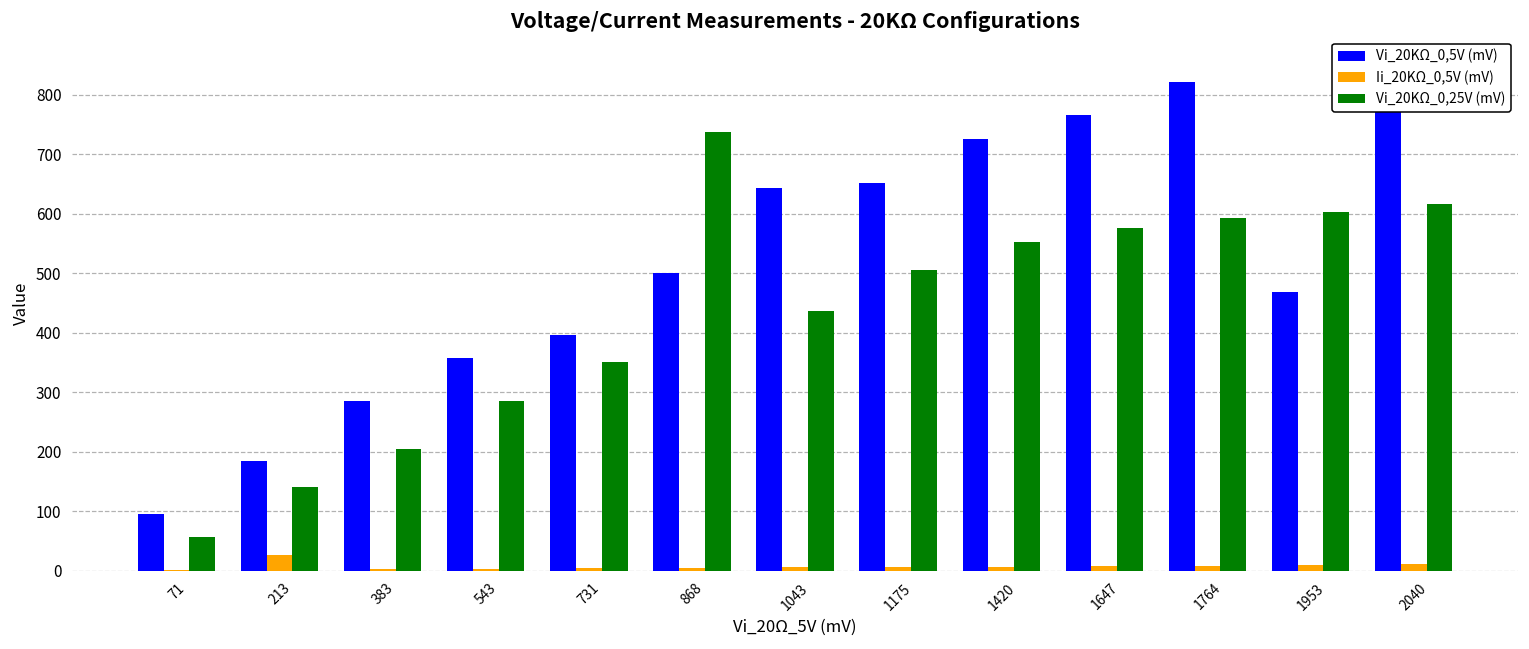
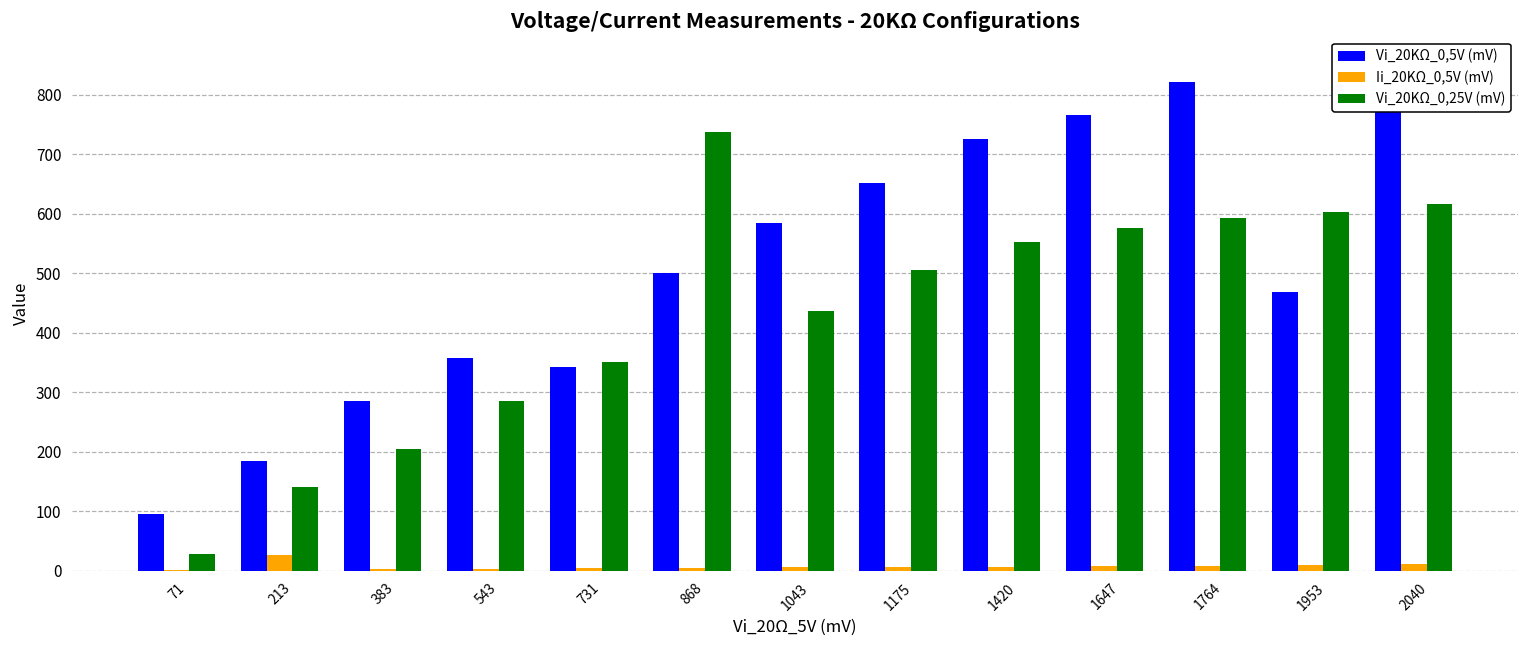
  {
    "Vi_20KΩ_0,5V (mV)": {
      "71": 100,
      "213": 190,
      "383": 290,
      "543": 360,
-     "731": 400,
+     "731": 340,
      "868": 500,
-     "1043": 640,
+     "1043": 590,
      "1175": 650,
      "1420": 730,
      "1647": 770,
      "1764": 820,
      "1953": 470
    },
    "Ii_20KΩ_0,5V (mV)": {
      "213": 30,
      "1043": 10,
      "1175": 10,
      "1420": 10,
      "1647": 10,
      "1764": 10,
      "1953": 10,
      "2040": 10
    },
    "Vi_20KΩ_0,25V (mV)": {
-     "71": 60,
+     "71": 30,
      "213": 140,
      "383": 200,
      "543": 290,
      "731": 350,
      "868": 740,
      "1043": 440,
      "1175": 510,
      "1420": 550,
      "1647": 580,
      "1764": 590,
      "1953": 600,
      "2040": 620
    }
  }
